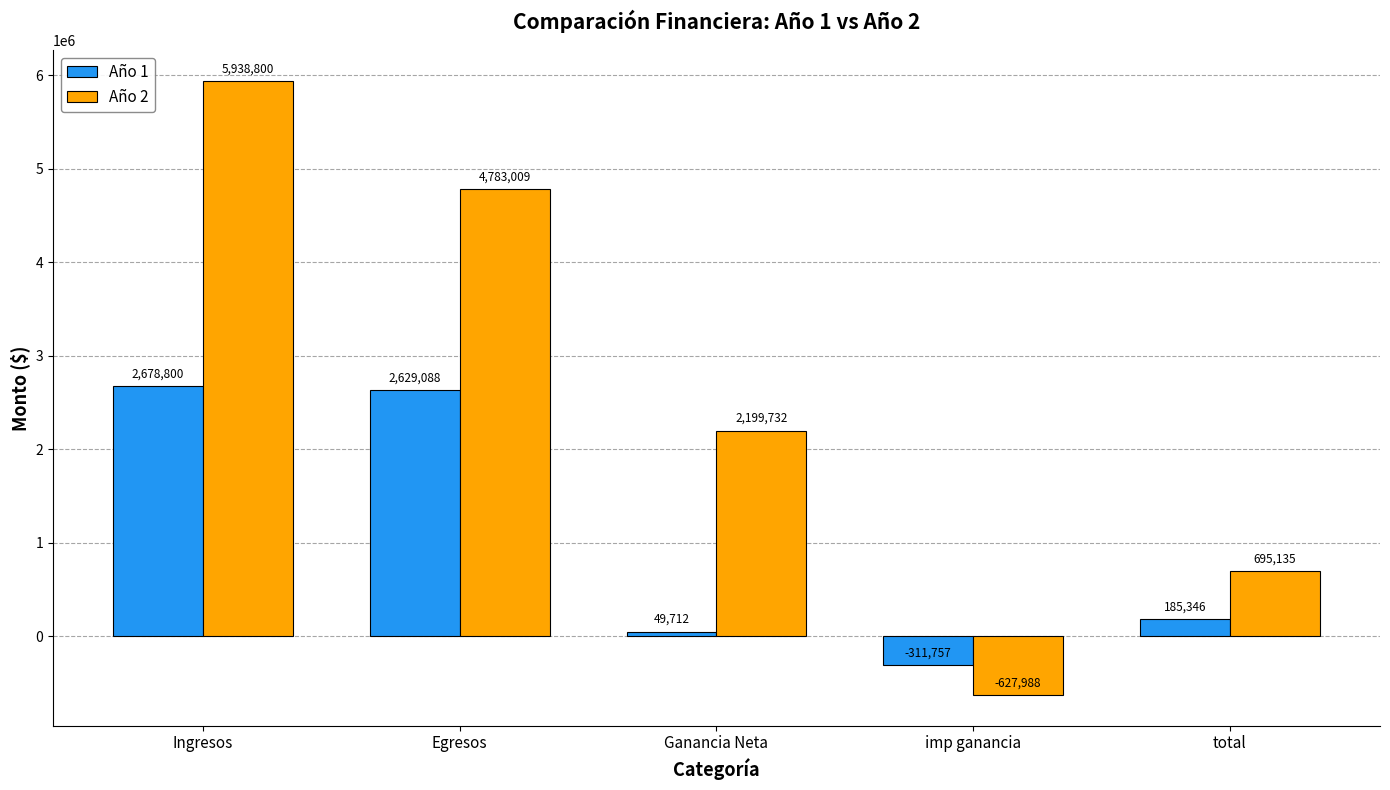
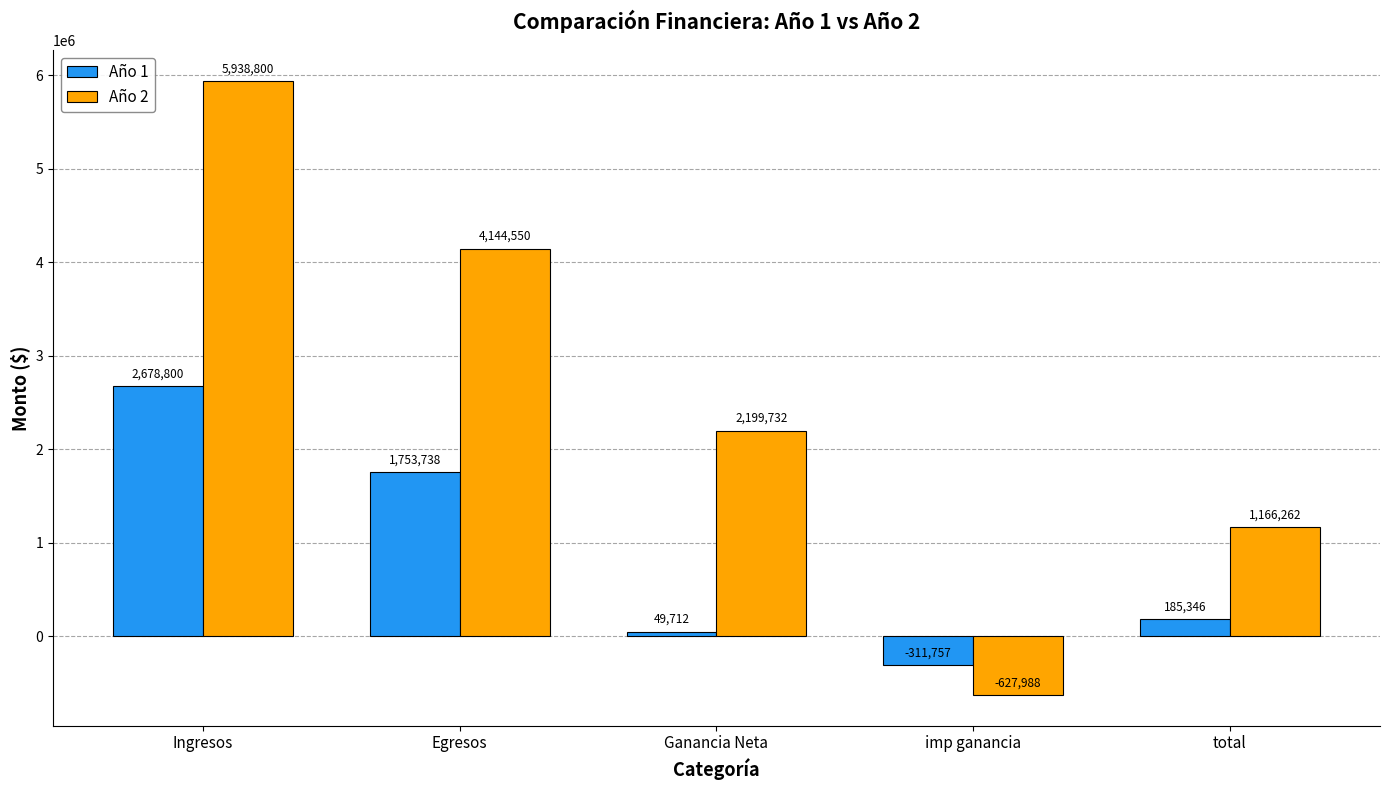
  {
    "Año 1": {
      "Ingresos": "2,678,800",
-     "Egresos": "2,629,088",
+     "Egresos": "1,753,738",
      "Ganancia Neta": "49,712",
      "imp ganancia": "-311,757",
      "total": "185,346"
    },
    "Año 2": {
      "Ingresos": "5,938,800",
-     "Egresos": "4,783,009",
+     "Egresos": "4,144,550",
      "Ganancia Neta": "2,199,732",
      "imp ganancia": "-627,988",
-     "total": "695,135"
+     "total": "1,166,262"
    }
  }
